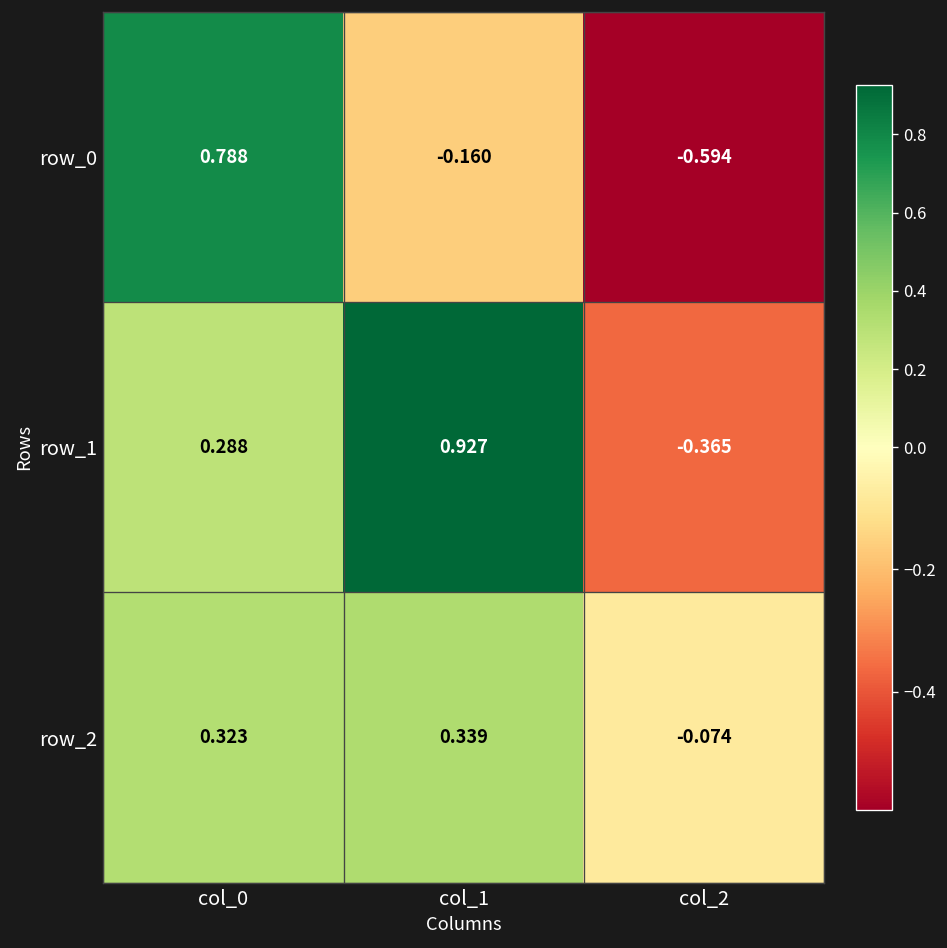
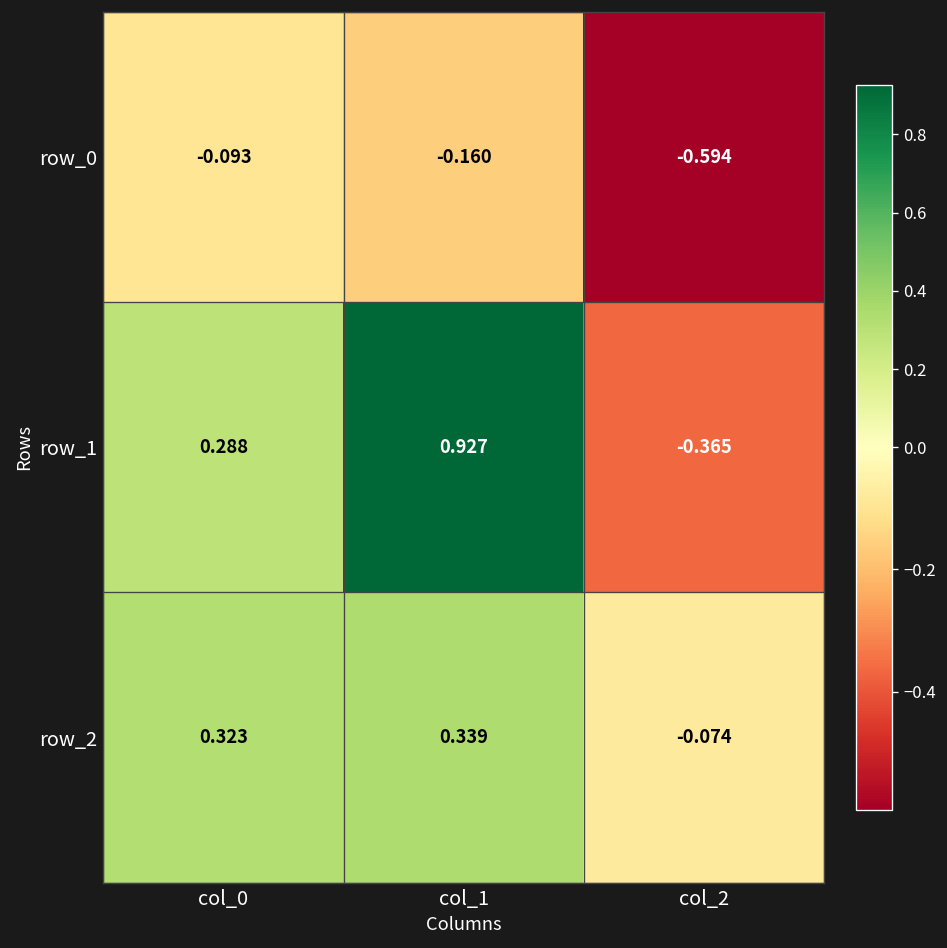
  {
    "row_0": {
-     "col_0": 0.788,
+     "col_0": -0.093,
      "col_1": -0.160,
      "col_2": -0.594
    },
    "row_1": {
      "col_0": 0.288,
      "col_1": 0.927,
      "col_2": -0.365
    },
    "row_2": {
      "col_0": 0.323,
      "col_1": 0.339,
      "col_2": -0.074
    }
  }
